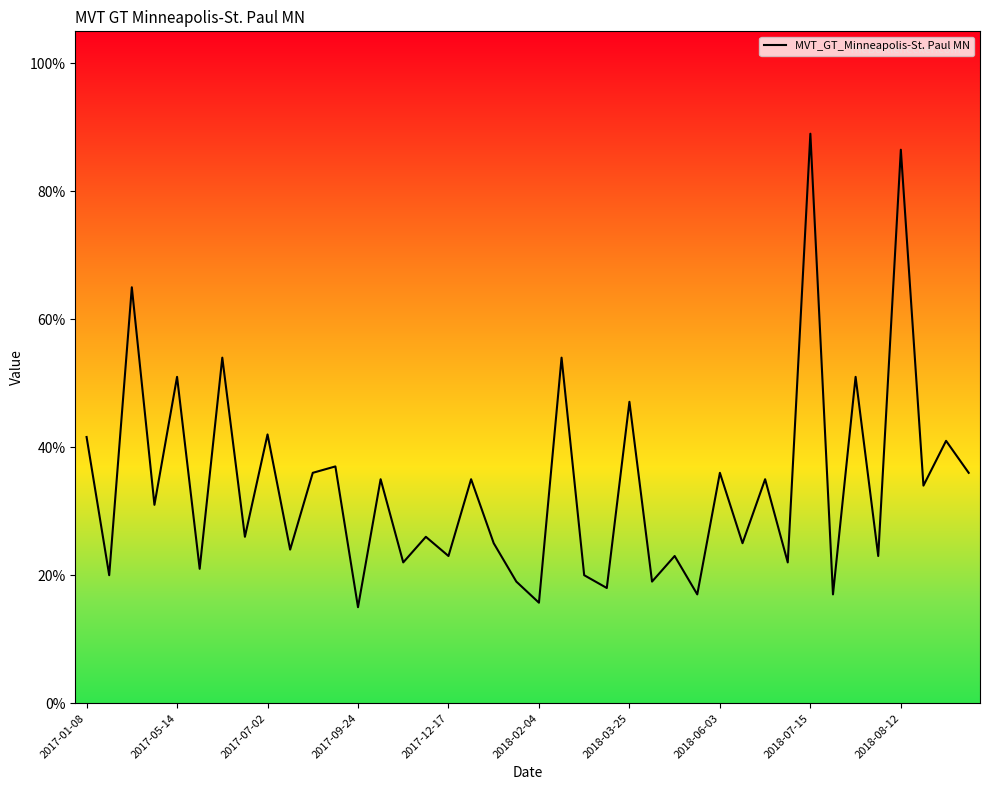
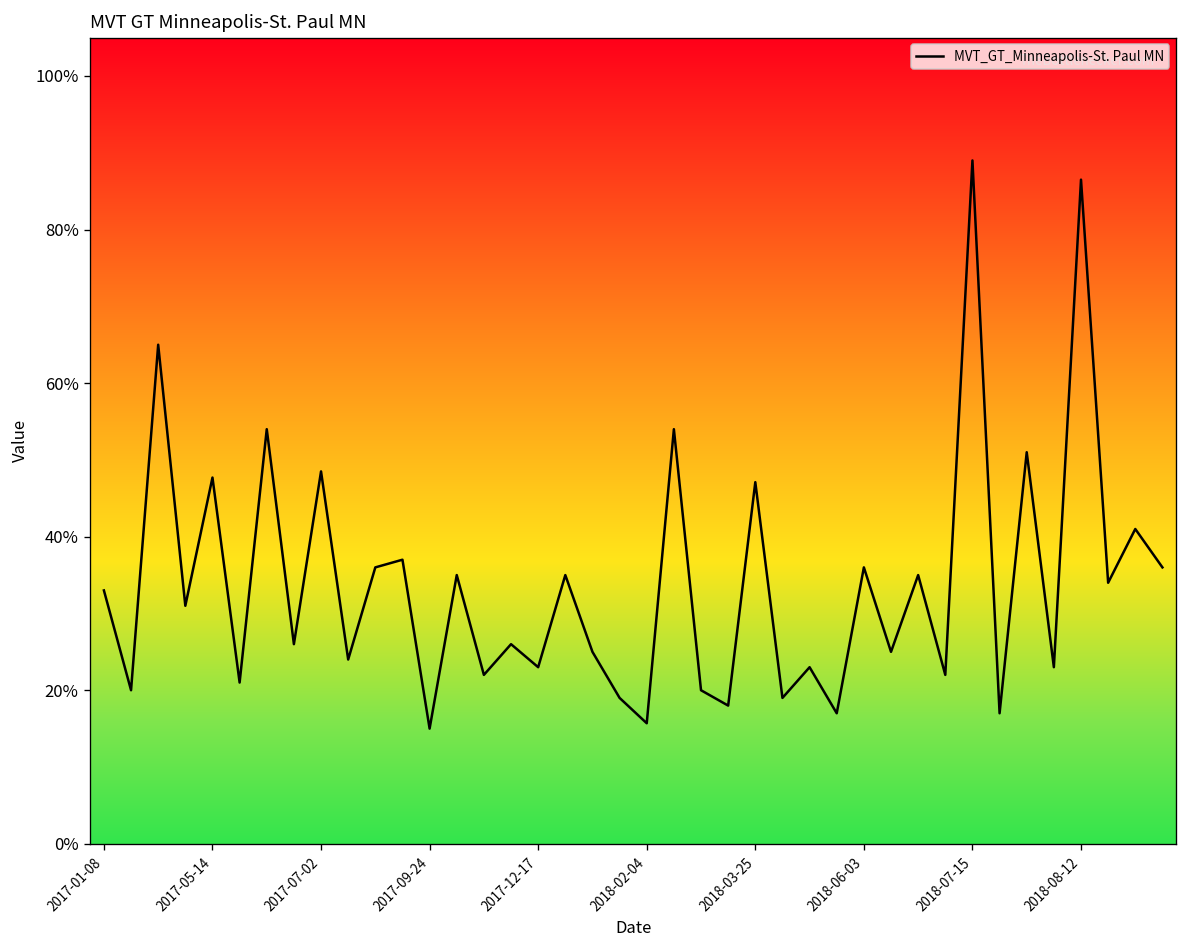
  {
-   "2017-01-08": "42%",
-   "2017-05-14": "51%",
-   "2017-07-02": "42%",
+   "2017-01-08": "33%",
+   "2017-05-14": "48%",
+   "2017-07-02": "49%",
    "2017-09-24": "15%",
    "2017-12-17": "23%",
    "2018-02-04": "16%",
    "2018-03-25": "47%",
    "2018-06-03": "36%",
    "2018-07-15": "89%",
    "2018-08-12": "87%"
  }
